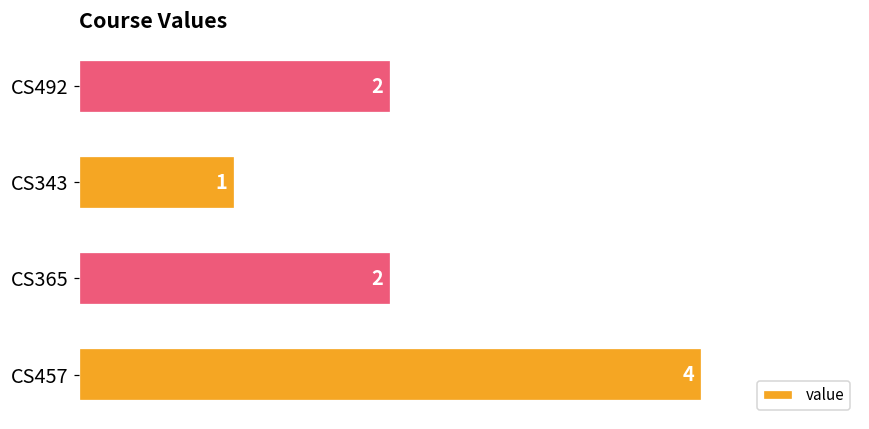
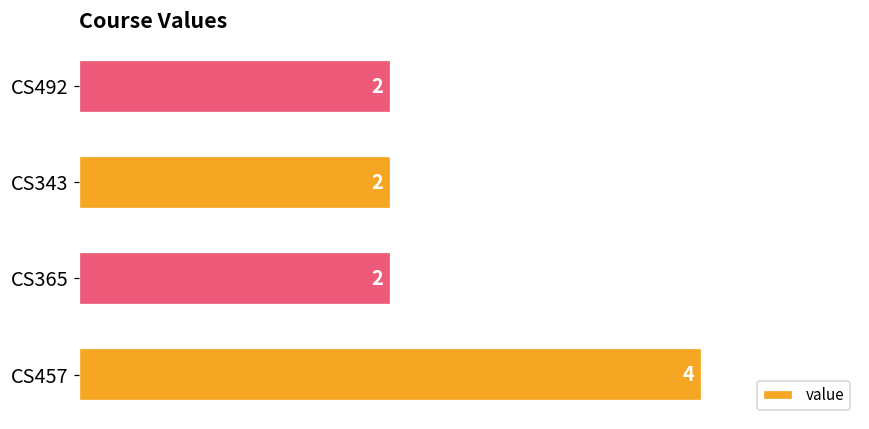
  {
    "CS492": 2,
-   "CS343": 1,
+   "CS343": 2,
    "CS365": 2,
    "CS457": 4
  }
